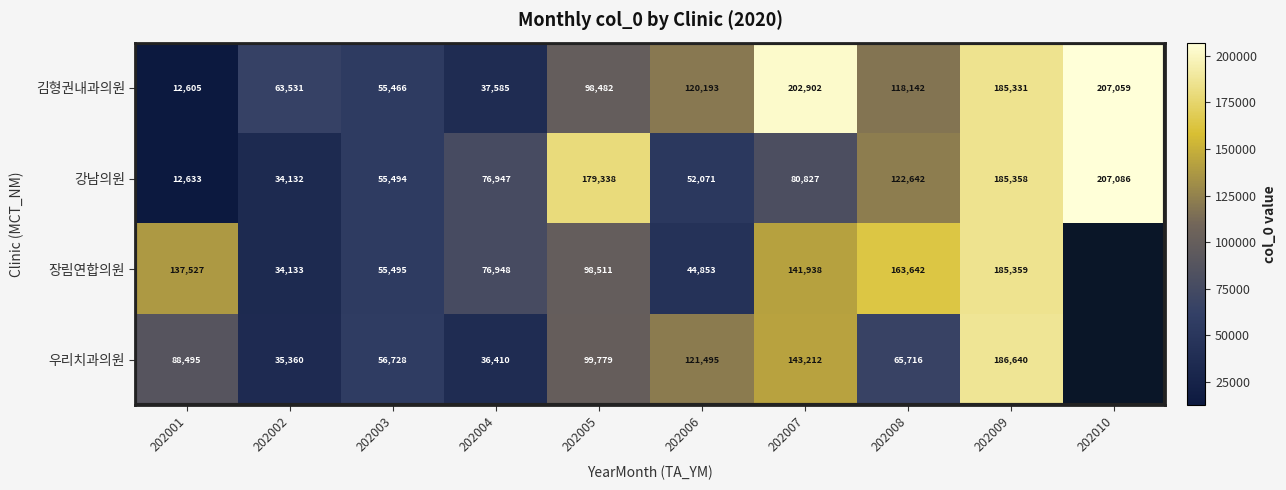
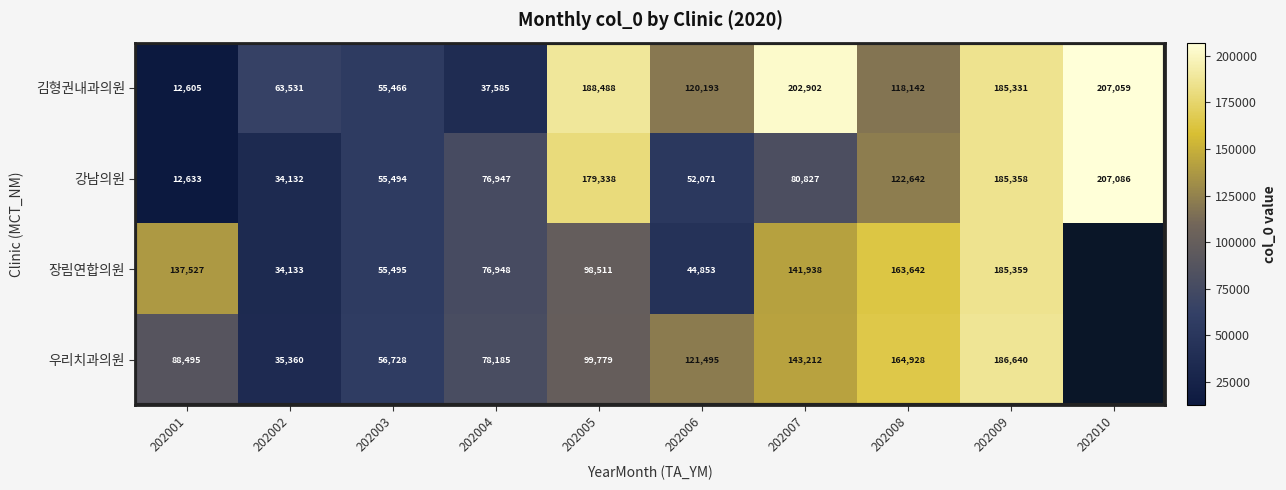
  {
    "김형권내과의원": {
      "202001": "12,605",
      "202002": "63,531",
      "202003": "55,466",
      "202004": "37,585",
-     "202005": "98,482",
+     "202005": "188,488",
      "202006": "120,193",
      "202007": "202,902",
      "202008": "118,142",
      "202009": "185,331",
      "202010": "207,059"
    },
    "강남의원": {
      "202001": "12,633",
      "202002": "34,132",
      "202003": "55,494",
      "202004": "76,947",
      "202005": "179,338",
      "202006": "52,071",
      "202007": "80,827",
      "202008": "122,642",
      "202009": "185,358",
      "202010": "207,086"
    },
    "장림연합의원": {
      "202001": "137,527",
      "202002": "34,133",
      "202003": "55,495",
      "202004": "76,948",
      "202005": "98,511",
      "202006": "44,853",
      "202007": "141,938",
      "202008": "163,642",
      "202009": "185,359"
    },
    "우리치과의원": {
      "202001": "88,495",
      "202002": "35,360",
      "202003": "56,728",
-     "202004": "36,410",
+     "202004": "78,185",
      "202005": "99,779",
      "202006": "121,495",
      "202007": "143,212",
-     "202008": "65,716",
+     "202008": "164,928",
      "202009": "186,640"
    }
  }
